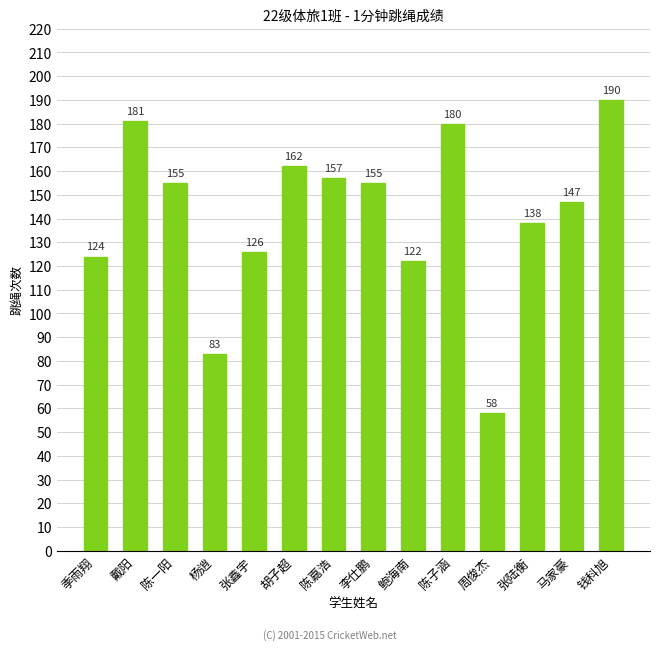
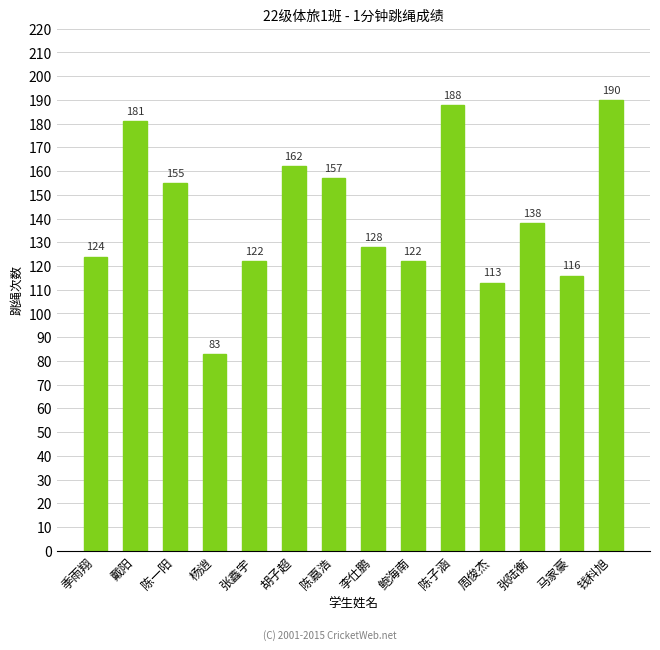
  {
    "季雨翔": 124,
    "戴阳": 181,
    "陈一阳": 155,
    "杨逍": 83,
-   "张鑫宇": 126,
+   "张鑫宇": 122,
    "胡子超": 162,
    "陈嘉浩": 157,
-   "李仕鹏": 155,
+   "李仕鹏": 128,
    "鲍海南": 122,
-   "陈子涵": 180,
-   "周俊杰": 58,
+   "陈子涵": 188,
+   "周俊杰": 113,
    "张陆衡": 138,
-   "马家豪": 147,
+   "马家豪": 116,
    "钱科旭": 190
  }
